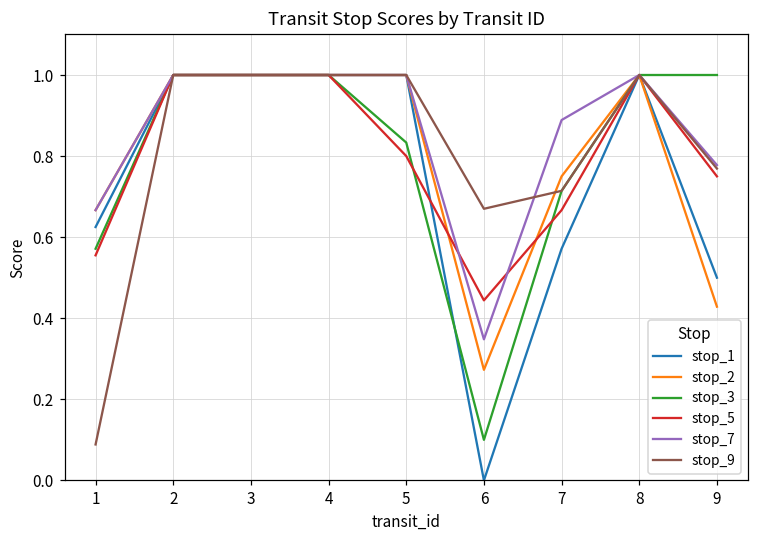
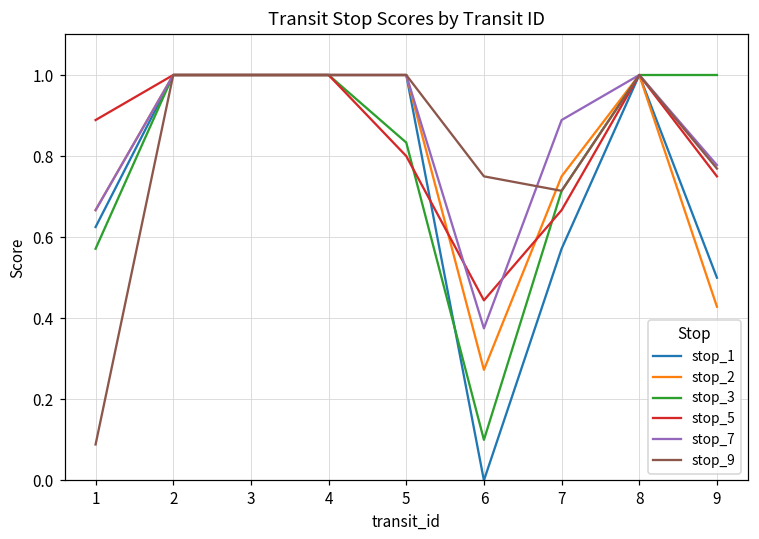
  {
    "stop_1": {
      "1": 0.63,
      "6": 0.00,
      "7": 0.57,
      "9": 0.50
    },
    "stop_2": {
      "6": 0.27,
      "7": 0.75,
      "9": 0.43
    },
    "stop_3": {
      "1": 0.57,
      "5": 0.83,
      "6": 0.10,
      "9": 1.00
    },
    "stop_5": {
-     "1": 0.56,
+     "1": 0.89,
      "5": 0.80,
      "6": 0.44,
      "7": 0.67,
      "9": 0.75
    },
    "stop_7": {
-     "6": 0.35,
+     "6": 0.38,
      "7": 0.89,
      "9": 0.78
    },
    "stop_9": {
      "1": 0.09,
-     "6": 0.67,
+     "6": 0.75,
      "9": 0.77
    }
  }
